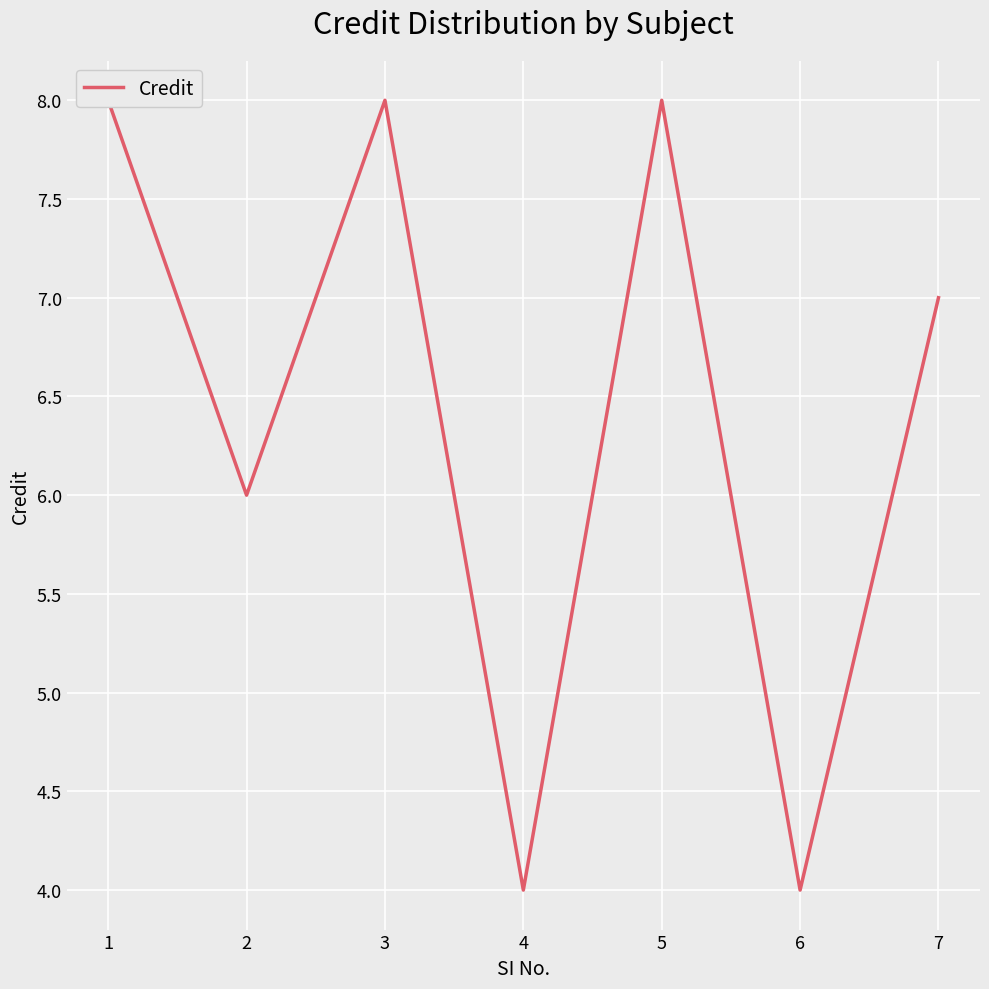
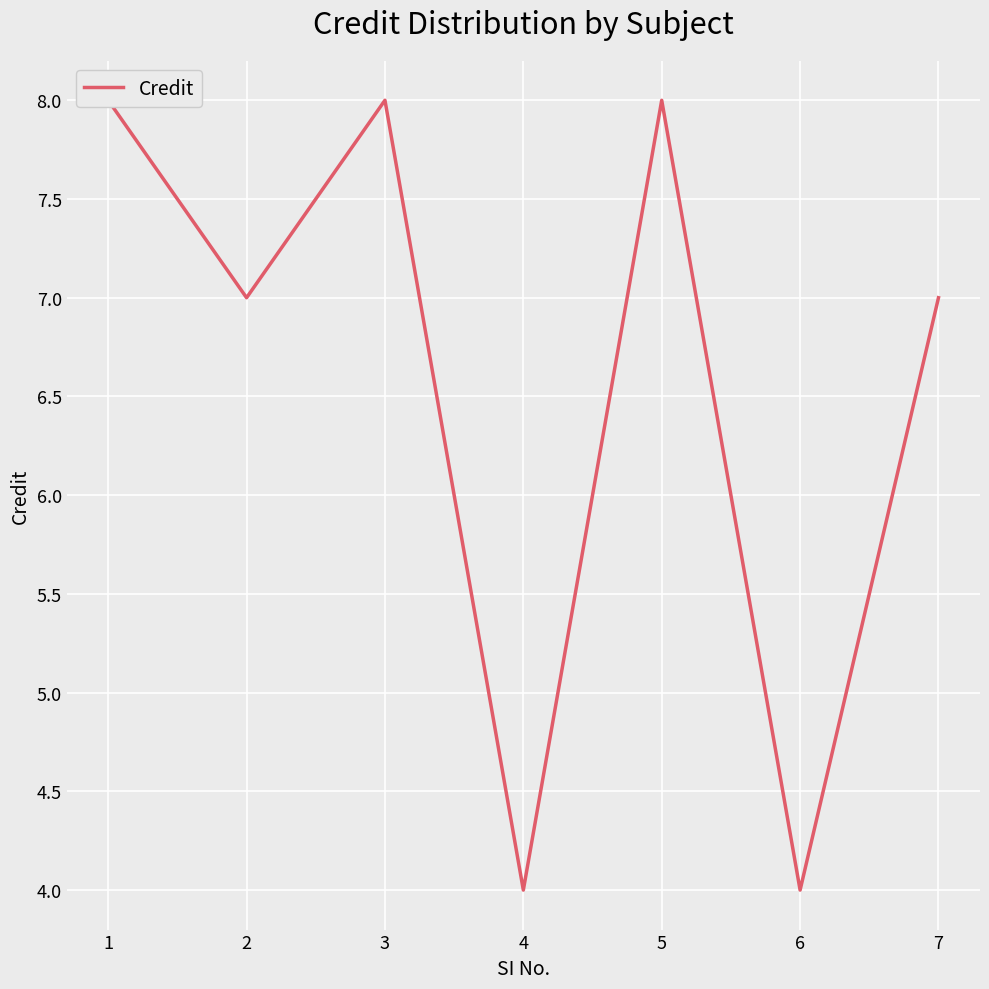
  {
-   "2": 6,
+   "2": 7,
    "3": 8,
    "4": 4,
    "5": 8,
    "6": 4,
    "7": 7
  }
